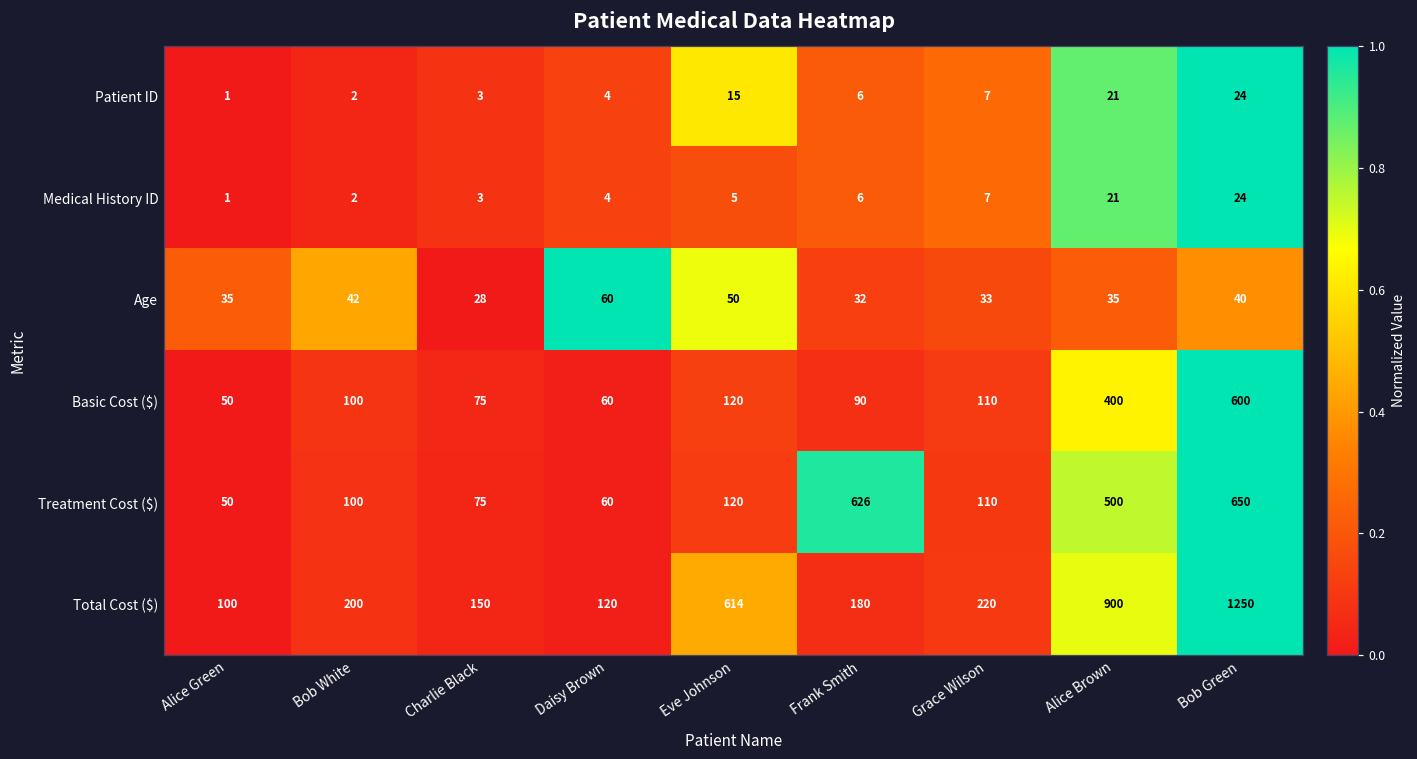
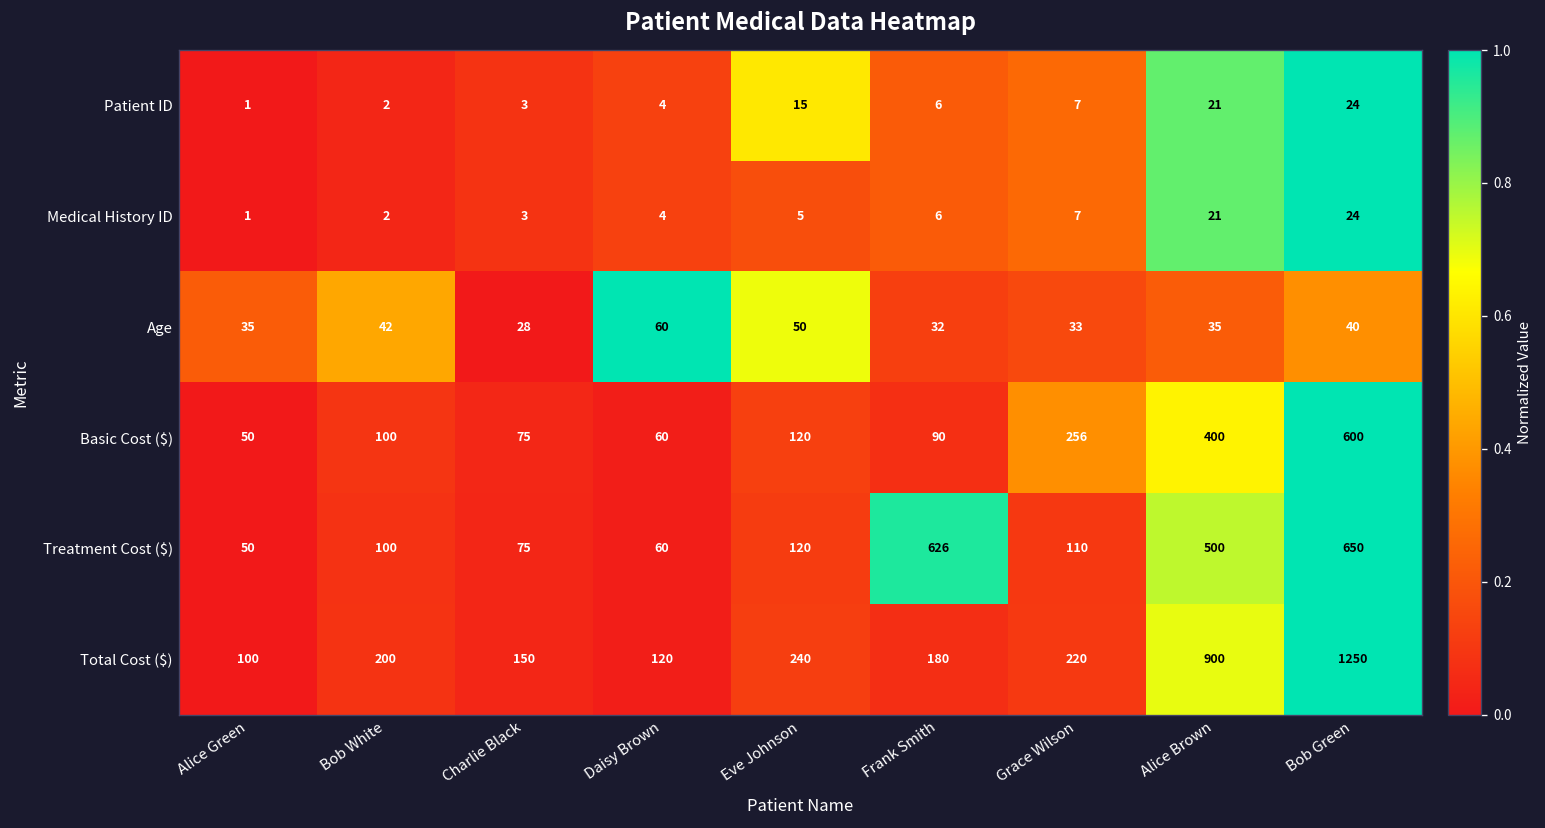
  {
    "Patient ID": {
      "Alice Green": 1,
      "Bob White": 2,
      "Charlie Black": 3,
      "Daisy Brown": 4,
      "Eve Johnson": 15,
      "Frank Smith": 6,
      "Grace Wilson": 7,
      "Alice Brown": 21,
      "Bob Green": 24
    },
    "Medical History ID": {
      "Alice Green": 1,
      "Bob White": 2,
      "Charlie Black": 3,
      "Daisy Brown": 4,
      "Eve Johnson": 5,
      "Frank Smith": 6,
      "Grace Wilson": 7,
      "Alice Brown": 21,
      "Bob Green": 24
    },
    "Age": {
      "Alice Green": 35,
      "Bob White": 42,
      "Charlie Black": 28,
      "Daisy Brown": 60,
      "Eve Johnson": 50,
      "Frank Smith": 32,
      "Grace Wilson": 33,
      "Alice Brown": 35,
      "Bob Green": 40
    },
    "Basic Cost ($)": {
      "Alice Green": 50,
      "Bob White": 100,
      "Charlie Black": 75,
      "Daisy Brown": 60,
      "Eve Johnson": 120,
      "Frank Smith": 90,
-     "Grace Wilson": 110,
+     "Grace Wilson": 256,
      "Alice Brown": 400,
      "Bob Green": 600
    },
    "Treatment Cost ($)": {
      "Alice Green": 50,
      "Bob White": 100,
      "Charlie Black": 75,
      "Daisy Brown": 60,
      "Eve Johnson": 120,
      "Frank Smith": 626,
      "Grace Wilson": 110,
      "Alice Brown": 500,
      "Bob Green": 650
    },
    "Total Cost ($)": {
      "Alice Green": 100,
      "Bob White": 200,
      "Charlie Black": 150,
      "Daisy Brown": 120,
-     "Eve Johnson": 614,
+     "Eve Johnson": 240,
      "Frank Smith": 180,
      "Grace Wilson": 220,
      "Alice Brown": 900,
      "Bob Green": 1250
    }
  }
